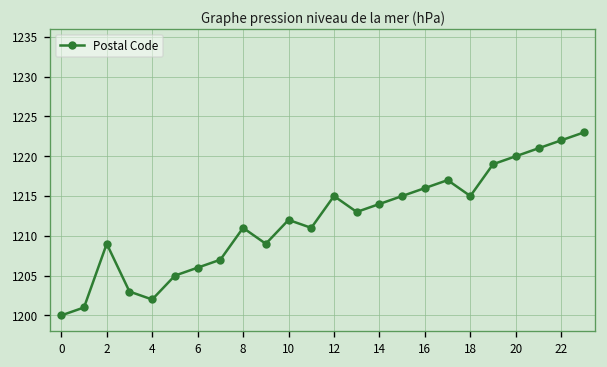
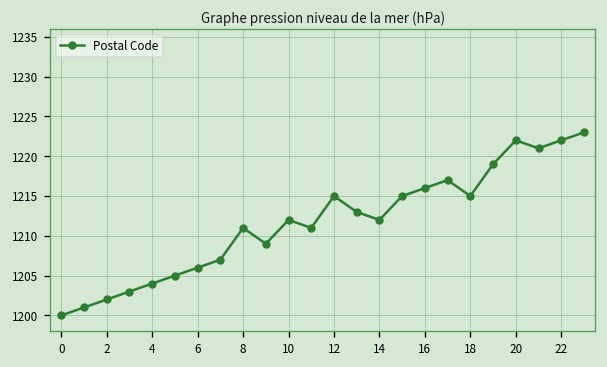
  {
    "0": 1200,
-   "2": 1209,
-   "4": 1202,
+   "2": 1202,
+   "4": 1204,
    "6": 1206,
    "8": 1211,
    "10": 1212,
    "12": 1215,
-   "14": 1214,
+   "14": 1212,
    "16": 1216,
    "18": 1215,
-   "20": 1220,
+   "20": 1222,
    "22": 1222
  }
